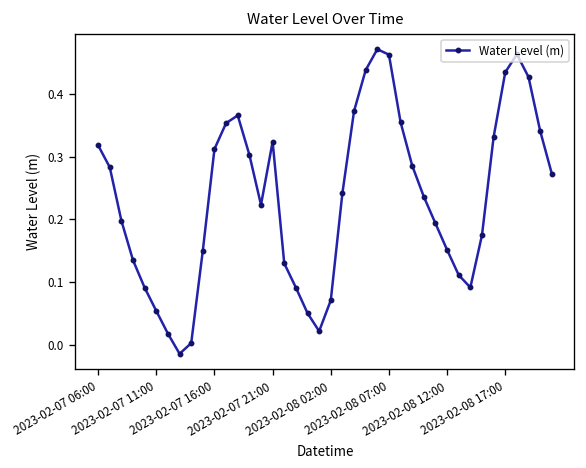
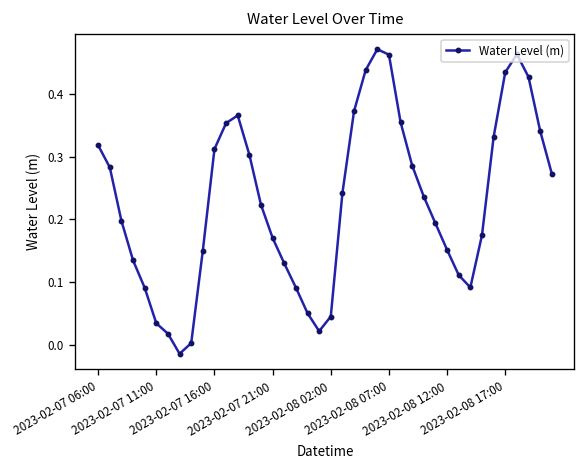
  {
    "2023-02-07 06:00": 0.32,
-   "2023-02-07 11:00": 0.05,
+   "2023-02-07 11:00": 0.03,
    "2023-02-07 16:00": 0.31,
-   "2023-02-07 21:00": 0.32,
-   "2023-02-08 02:00": 0.07,
+   "2023-02-07 21:00": 0.17,
+   "2023-02-08 02:00": 0.04,
    "2023-02-08 07:00": 0.46,
    "2023-02-08 12:00": 0.15,
    "2023-02-08 17:00": 0.44
  }
